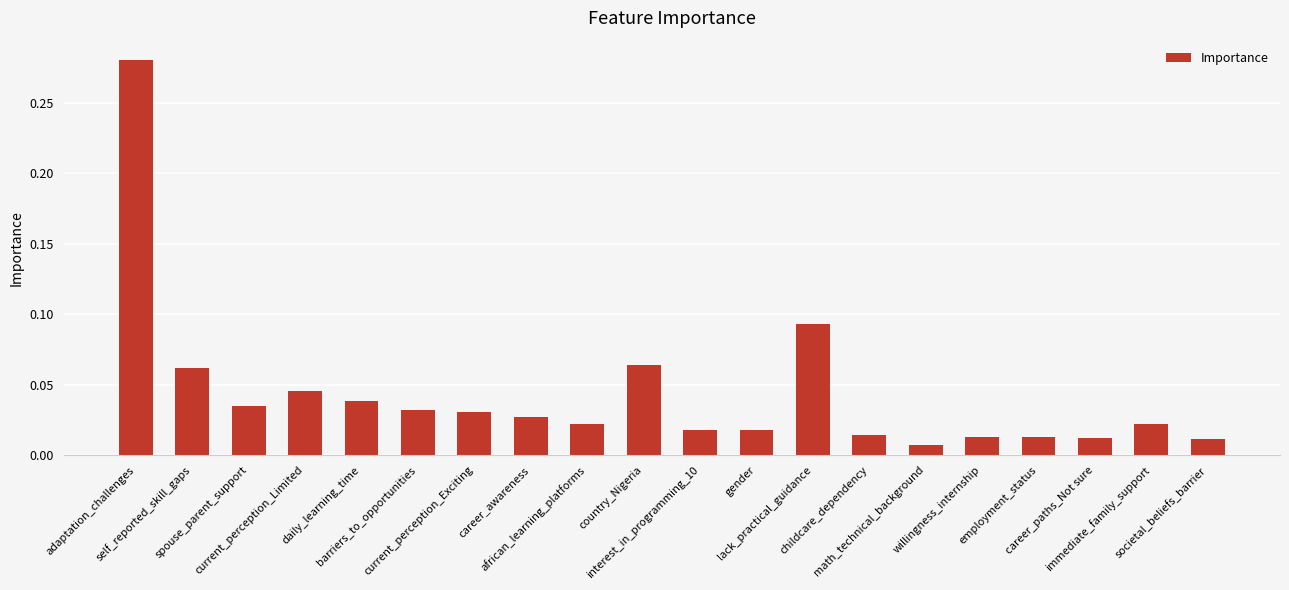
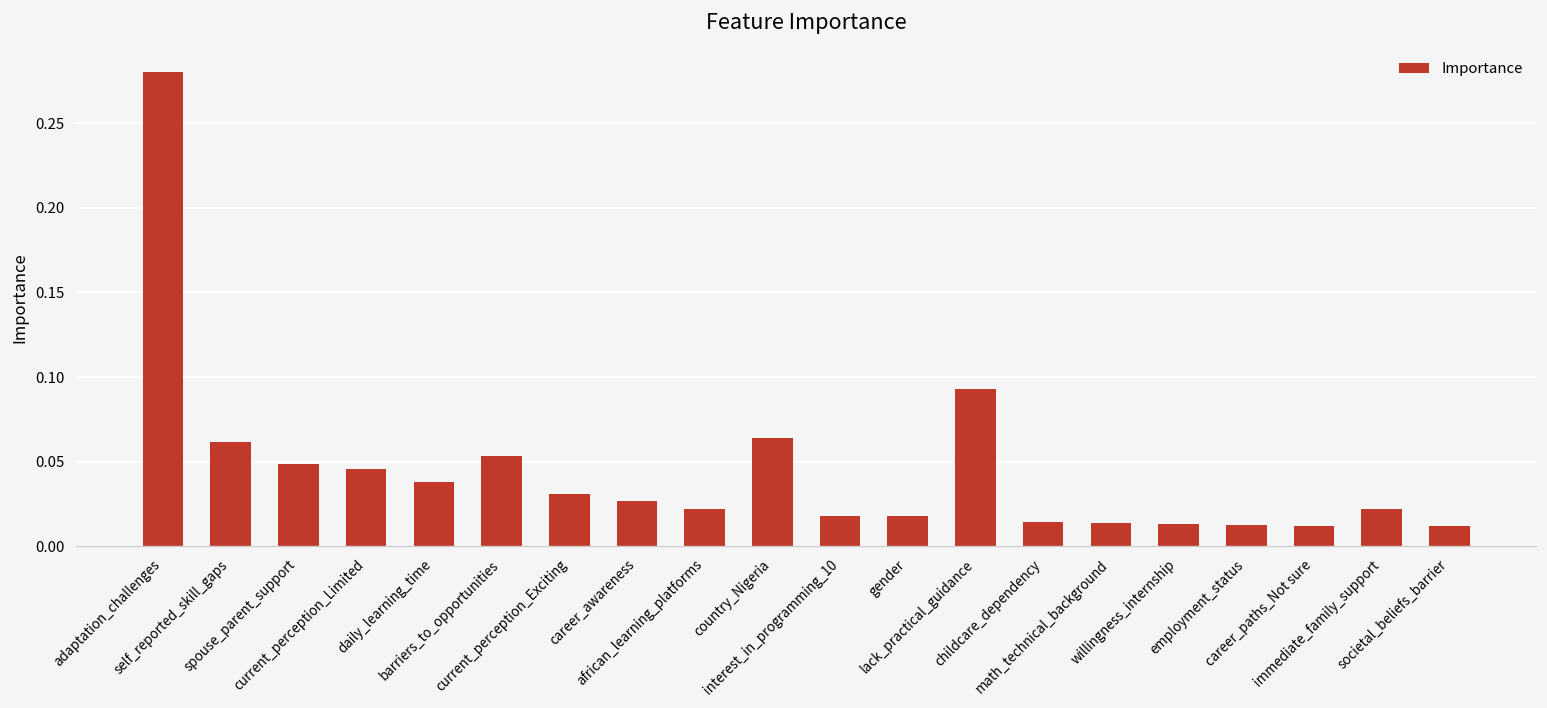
  {
    "adaptation_challenges": 0.280,
    "self_reported_skill_gaps": 0.062,
-   "spouse_parent_support": 0.035,
+   "spouse_parent_support": 0.048,
    "current_perception_Limited": 0.046,
    "daily_learning_time": 0.038,
-   "barriers_to_opportunities": 0.032,
+   "barriers_to_opportunities": 0.053,
    "current_perception_Exciting": 0.031,
    "career_awareness": 0.027,
    "african_learning_platforms": 0.022,
    "country_Nigeria": 0.064,
    "interest_in_programming_10": 0.018,
    "gender": 0.018,
    "lack_practical_guidance": 0.093,
    "childcare_dependency": 0.014,
-   "math_technical_background": 0.008,
+   "math_technical_background": 0.014,
    "willingness_internship": 0.013,
    "employment_status": 0.013,
    "career_paths_Not sure": 0.012,
    "immediate_family_support": 0.022,
    "societal_beliefs_barrier": 0.012
  }
